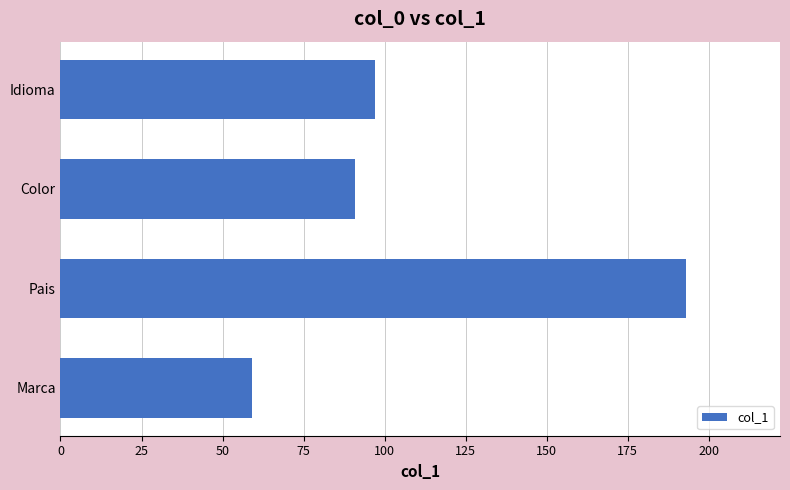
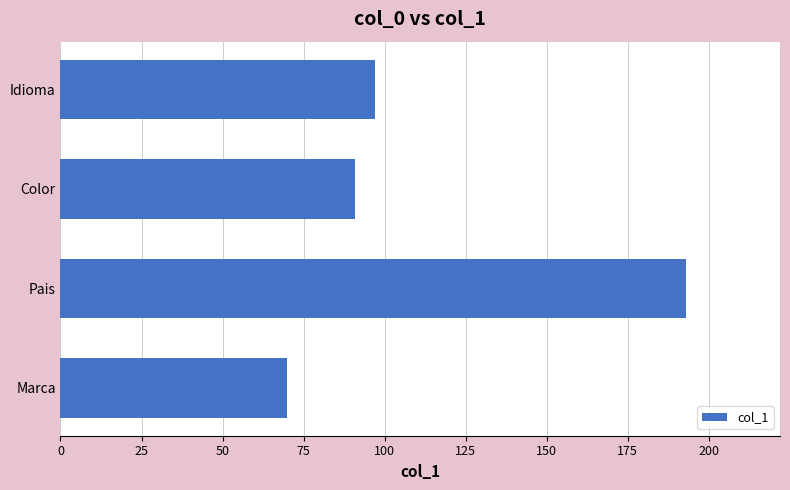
  {
    "Idioma": 97,
    "Color": 91,
    "Pais": 193,
-   "Marca": 59
+   "Marca": 70
  }
